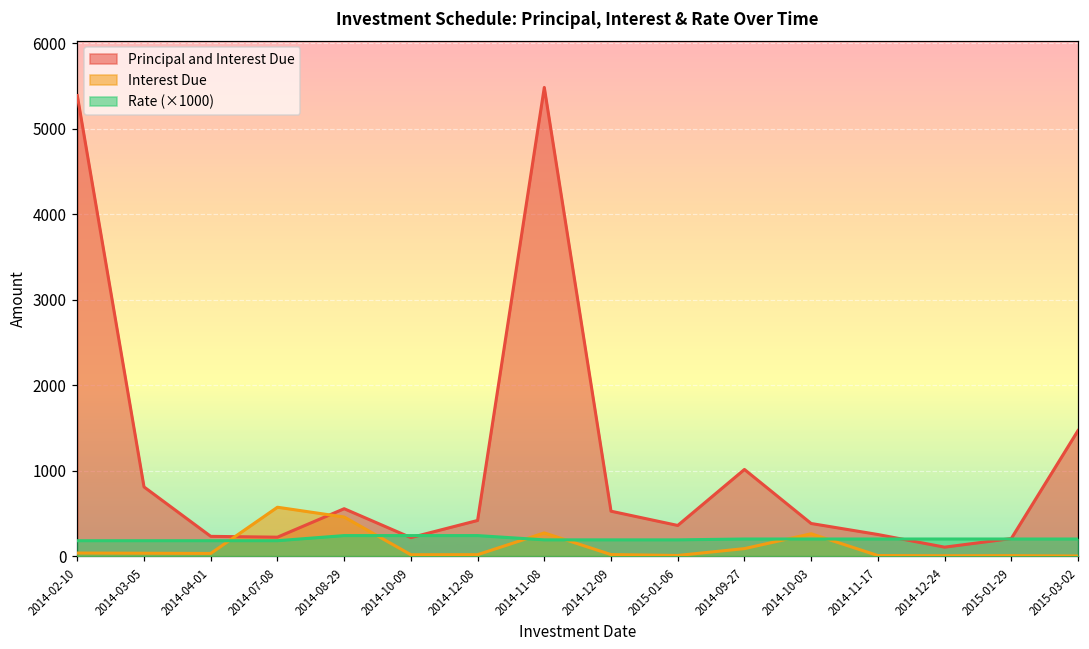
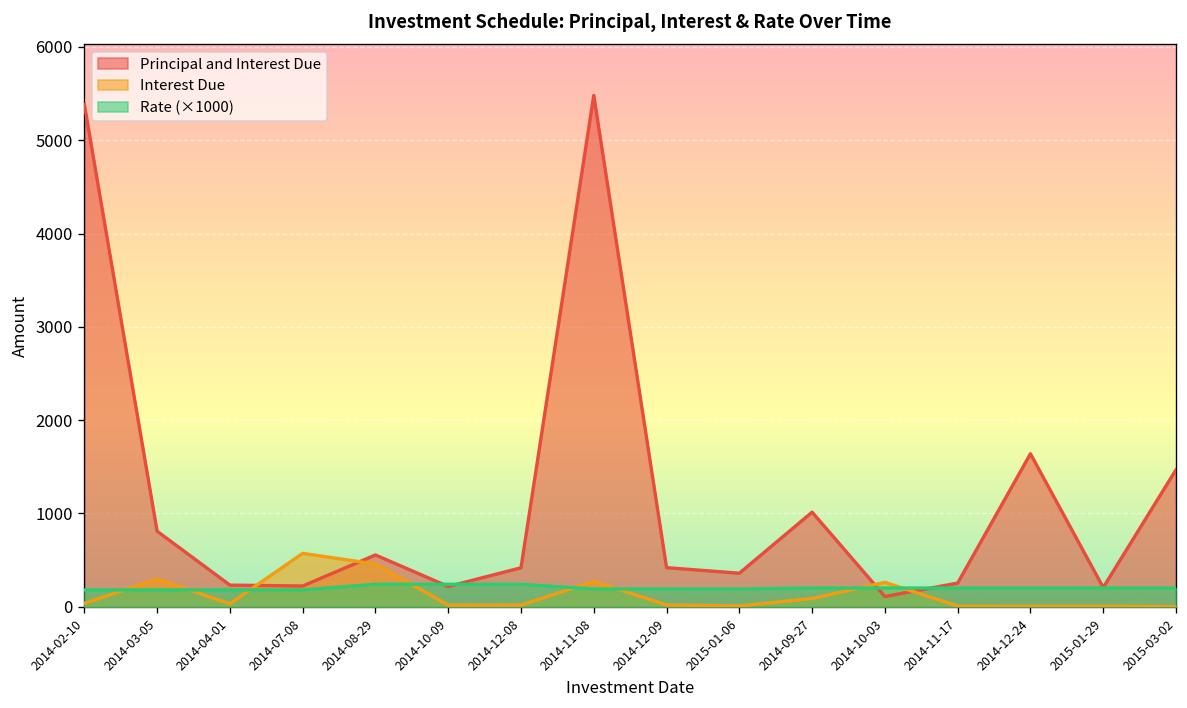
  {
    "Principal and Interest Due": {
      "2014-02-10": 5400,
      "2014-03-05": 800,
      "2014-04-01": 200,
      "2014-07-08": 200,
      "2014-08-29": 600,
      "2014-12-08": 400,
      "2014-11-08": 5500,
-     "2014-12-09": 500,
+     "2014-12-09": 400,
      "2015-01-06": 400,
      "2014-09-27": 1000,
-     "2014-10-03": 400,
+     "2014-10-03": 100,
      "2014-11-17": 300,
-     "2014-12-24": 100,
+     "2014-12-24": 1600,
      "2015-03-02": 1500
    },
    "Interest Due": {
      "2014-02-10": 0,
-     "2014-03-05": 0,
+     "2014-03-05": 300,
      "2014-04-01": 0,
      "2014-07-08": 600,
      "2014-08-29": 500,
      "2014-10-09": 0,
      "2014-12-08": 0,
      "2014-11-08": 300,
      "2014-12-09": 0,
      "2015-01-06": 0,
      "2014-09-27": 100,
      "2014-10-03": 300,
      "2014-11-17": 0,
      "2014-12-24": 0,
      "2015-01-29": 0,
      "2015-03-02": 0
    },
    "Rate (×1000)": {
      "2014-02-10": 200,
      "2014-03-05": 200,
      "2014-04-01": 200,
      "2014-07-08": 200,
      "2014-08-29": 200,
      "2014-12-08": 200,
      "2014-11-08": 200,
      "2014-12-09": 200,
      "2015-01-06": 200,
      "2014-09-27": 200,
      "2014-10-03": 200,
      "2014-11-17": 200,
      "2014-12-24": 200,
      "2015-03-02": 200
    }
  }
